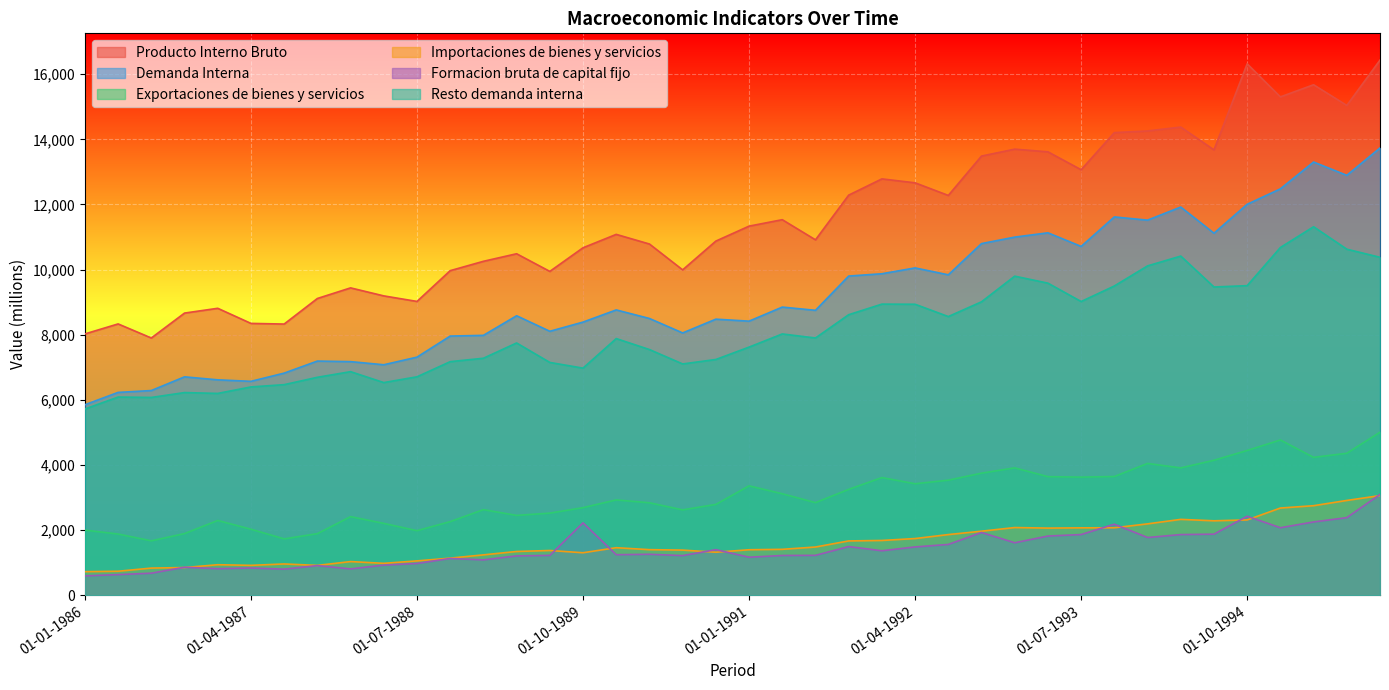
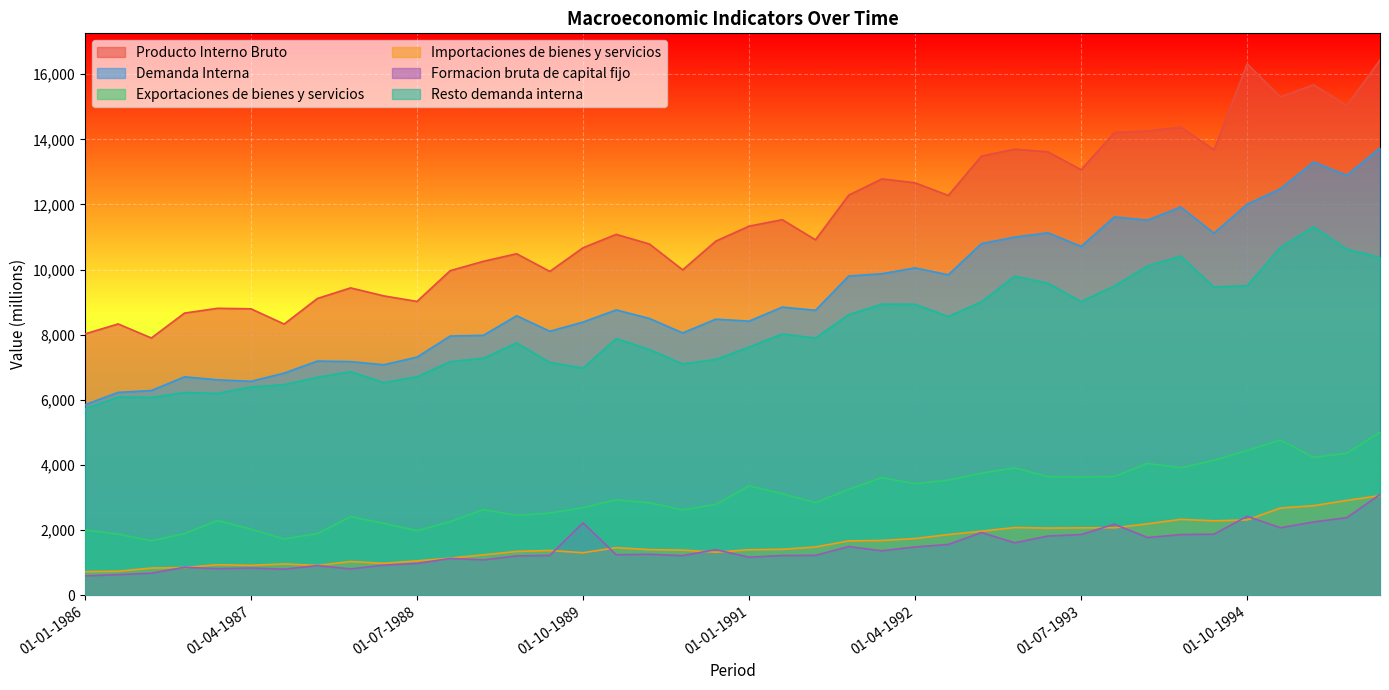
  {
    "Producto Interno Bruto": {
      "01-01-1986": "8,000",
-     "01-04-1987": "8,300",
+     "01-04-1987": "8,800",
      "01-07-1988": "9,000",
      "01-10-1989": "10,700",
      "01-01-1991": "11,300",
      "01-04-1992": "12,700",
      "01-07-1993": "13,100",
      "01-10-1994": "16,300"
    },
    "Demanda Interna": {
      "01-01-1986": "5,900",
      "01-04-1987": "6,600",
      "01-07-1988": "7,300",
      "01-10-1989": "8,400",
      "01-01-1991": "8,400",
      "01-04-1992": "10,100",
      "01-07-1993": "10,700",
      "01-10-1994": "12,000"
    },
    "Importaciones de bienes y servicios": {
      "01-01-1986": "700",
      "01-04-1987": "900",
      "01-07-1988": "1,100",
      "01-10-1989": "1,300",
      "01-01-1991": "1,400",
      "01-04-1992": "1,700",
      "01-07-1993": "2,100",
      "01-10-1994": "2,300"
    },
    "Formacion bruta de capital fijo": {
      "01-01-1986": "600",
      "01-04-1987": "800",
      "01-07-1988": "1,000",
      "01-10-1989": "2,200",
      "01-01-1991": "1,200",
      "01-04-1992": "1,500",
      "01-07-1993": "1,900",
      "01-10-1994": "2,400"
    }
  }
